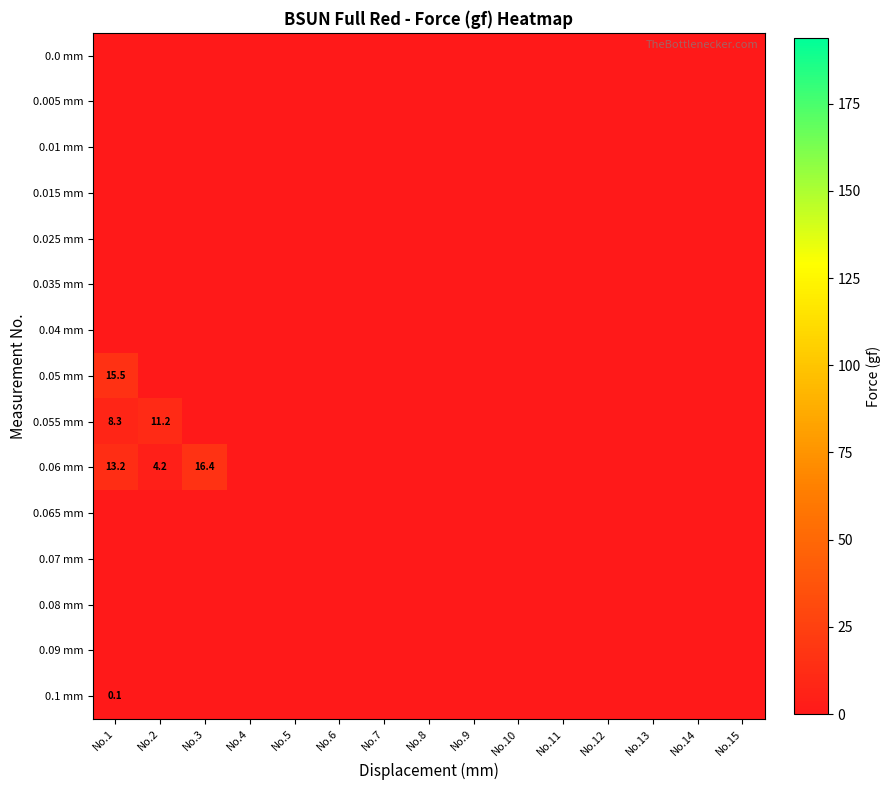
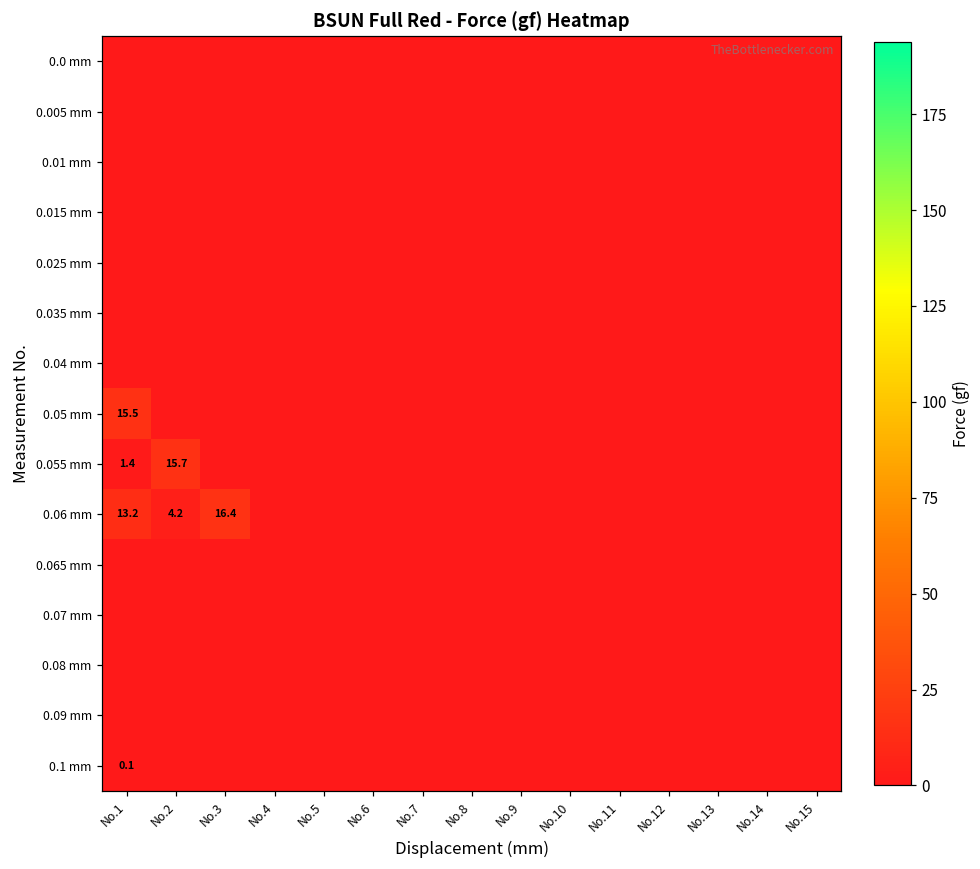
  {
    "0.05 mm": {
      "No.1": 15.5
    },
    "0.055 mm": {
-     "No.1": 8.3,
-     "No.2": 11.2
+     "No.1": 1.4,
+     "No.2": 15.7
    },
    "0.06 mm": {
      "No.1": 13.2,
      "No.2": 4.2,
      "No.3": 16.4
    },
    "0.1 mm": {
      "No.1": 0.1
    }
  }
